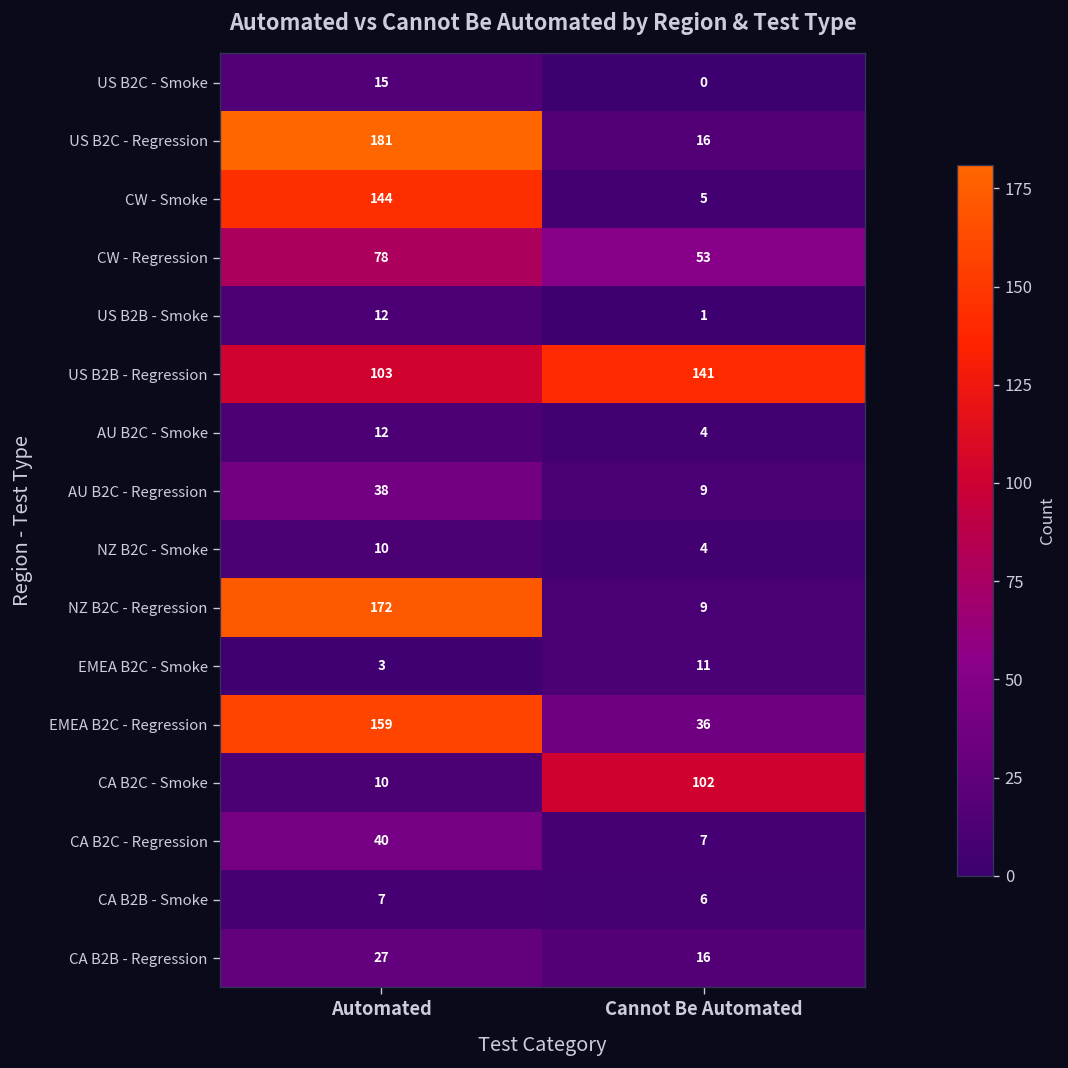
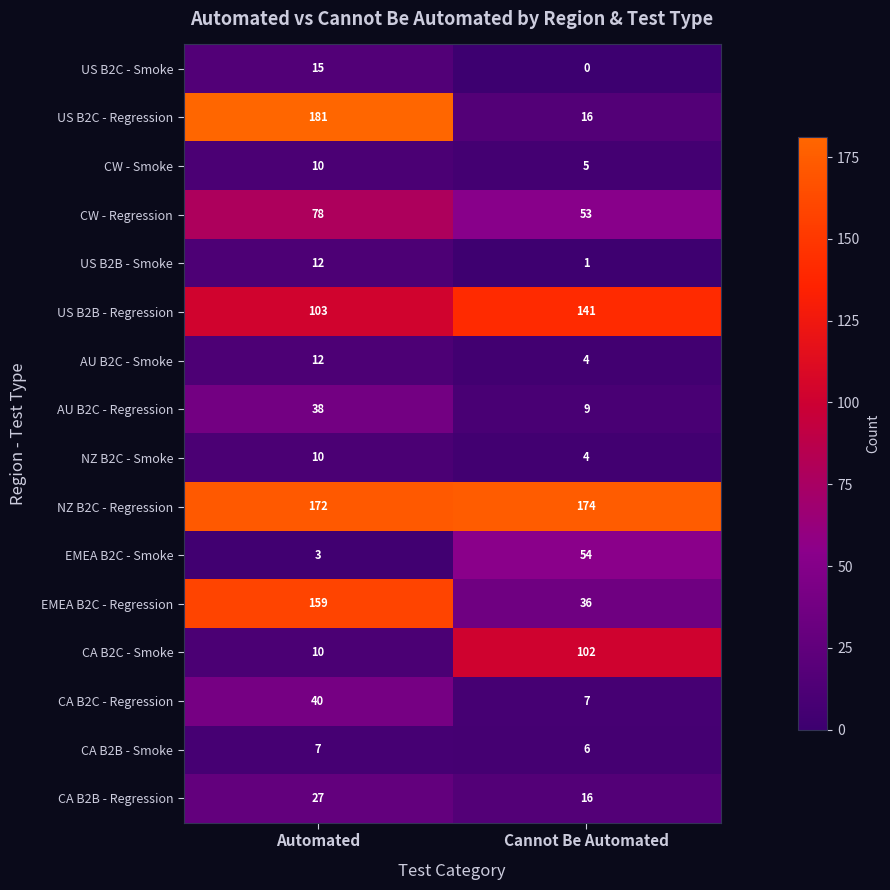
  {
    "US B2C - Smoke": {
      "Automated": 15,
      "Cannot Be Automated": 0
    },
    "US B2C - Regression": {
      "Automated": 181,
      "Cannot Be Automated": 16
    },
    "CW - Smoke": {
-     "Automated": 144,
+     "Automated": 10,
      "Cannot Be Automated": 5
    },
    "CW - Regression": {
      "Automated": 78,
      "Cannot Be Automated": 53
    },
    "US B2B - Smoke": {
      "Automated": 12,
      "Cannot Be Automated": 1
    },
    "US B2B - Regression": {
      "Automated": 103,
      "Cannot Be Automated": 141
    },
    "AU B2C - Smoke": {
      "Automated": 12,
      "Cannot Be Automated": 4
    },
    "AU B2C - Regression": {
      "Automated": 38,
      "Cannot Be Automated": 9
    },
    "NZ B2C - Smoke": {
      "Automated": 10,
      "Cannot Be Automated": 4
    },
    "NZ B2C - Regression": {
      "Automated": 172,
-     "Cannot Be Automated": 9
+     "Cannot Be Automated": 174
    },
    "EMEA B2C - Smoke": {
      "Automated": 3,
-     "Cannot Be Automated": 11
+     "Cannot Be Automated": 54
    },
    "EMEA B2C - Regression": {
      "Automated": 159,
      "Cannot Be Automated": 36
    },
    "CA B2C - Smoke": {
      "Automated": 10,
      "Cannot Be Automated": 102
    },
    "CA B2C - Regression": {
      "Automated": 40,
      "Cannot Be Automated": 7
    },
    "CA B2B - Smoke": {
      "Automated": 7,
      "Cannot Be Automated": 6
    },
    "CA B2B - Regression": {
      "Automated": 27,
      "Cannot Be Automated": 16
    }
  }
